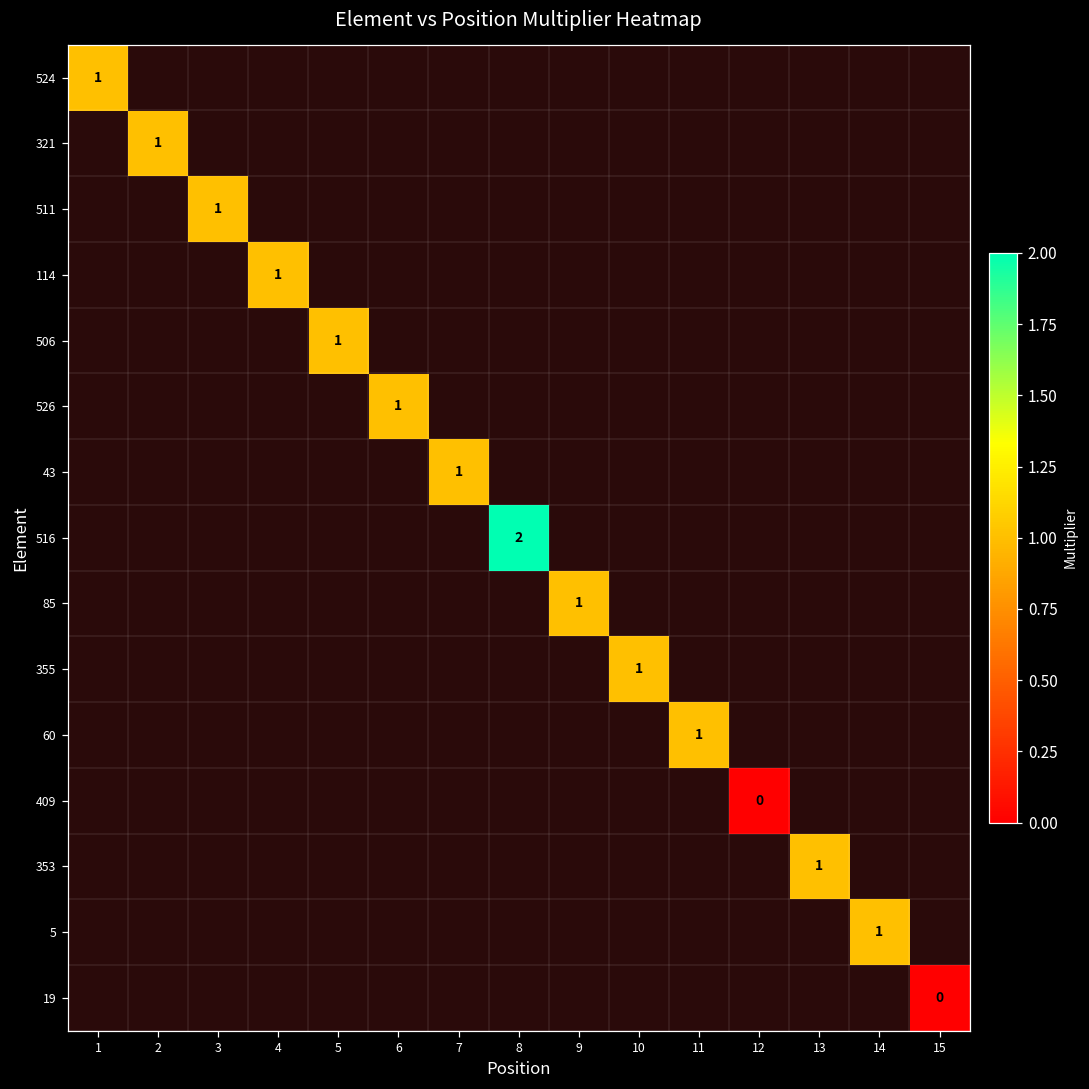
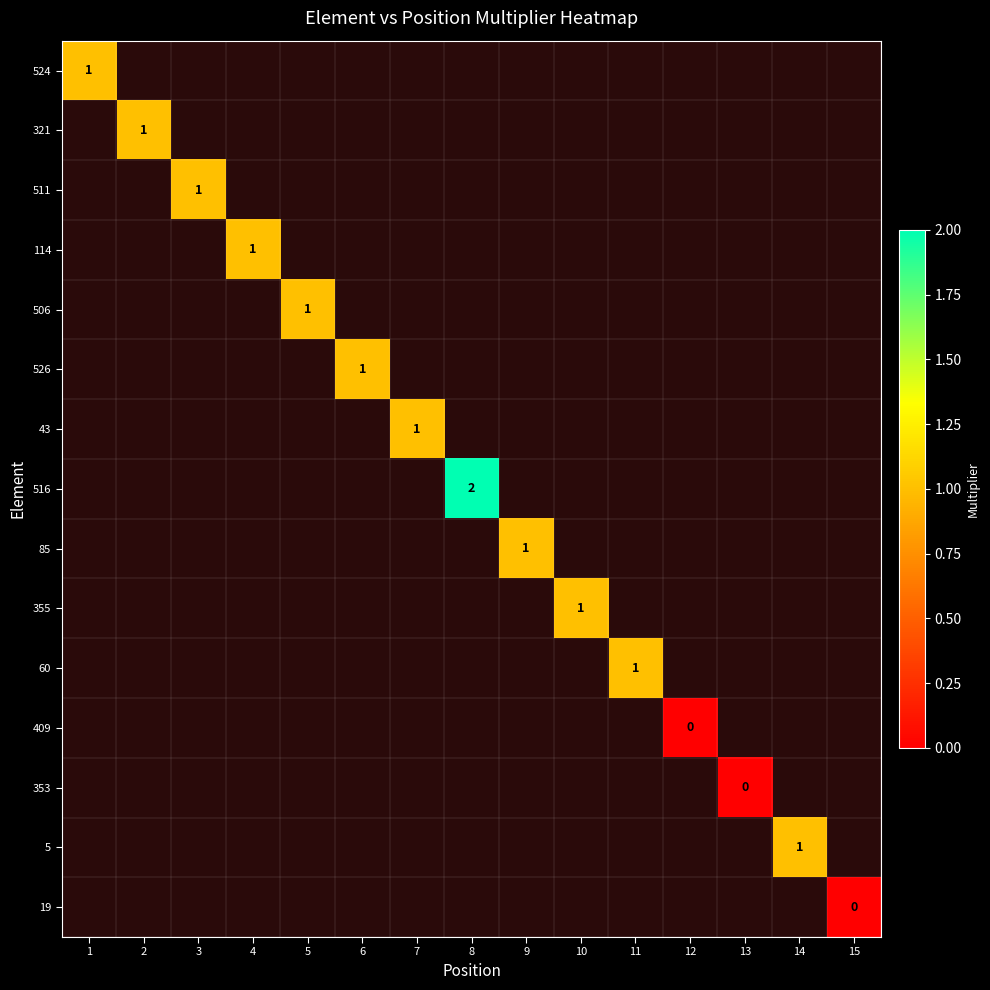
  {
    "524": {
      "1": 1
    },
    "321": {
      "2": 1
    },
    "511": {
      "3": 1
    },
    "114": {
      "4": 1
    },
    "506": {
      "5": 1
    },
    "526": {
      "6": 1
    },
    "43": {
      "7": 1
    },
    "516": {
      "8": 2
    },
    "85": {
      "9": 1
    },
    "355": {
      "10": 1
    },
    "60": {
      "11": 1
    },
    "409": {
      "12": 0
    },
    "353": {
-     "13": 1
+     "13": 0
    },
    "5": {
      "14": 1
    },
    "19": {
      "15": 0
    }
  }
